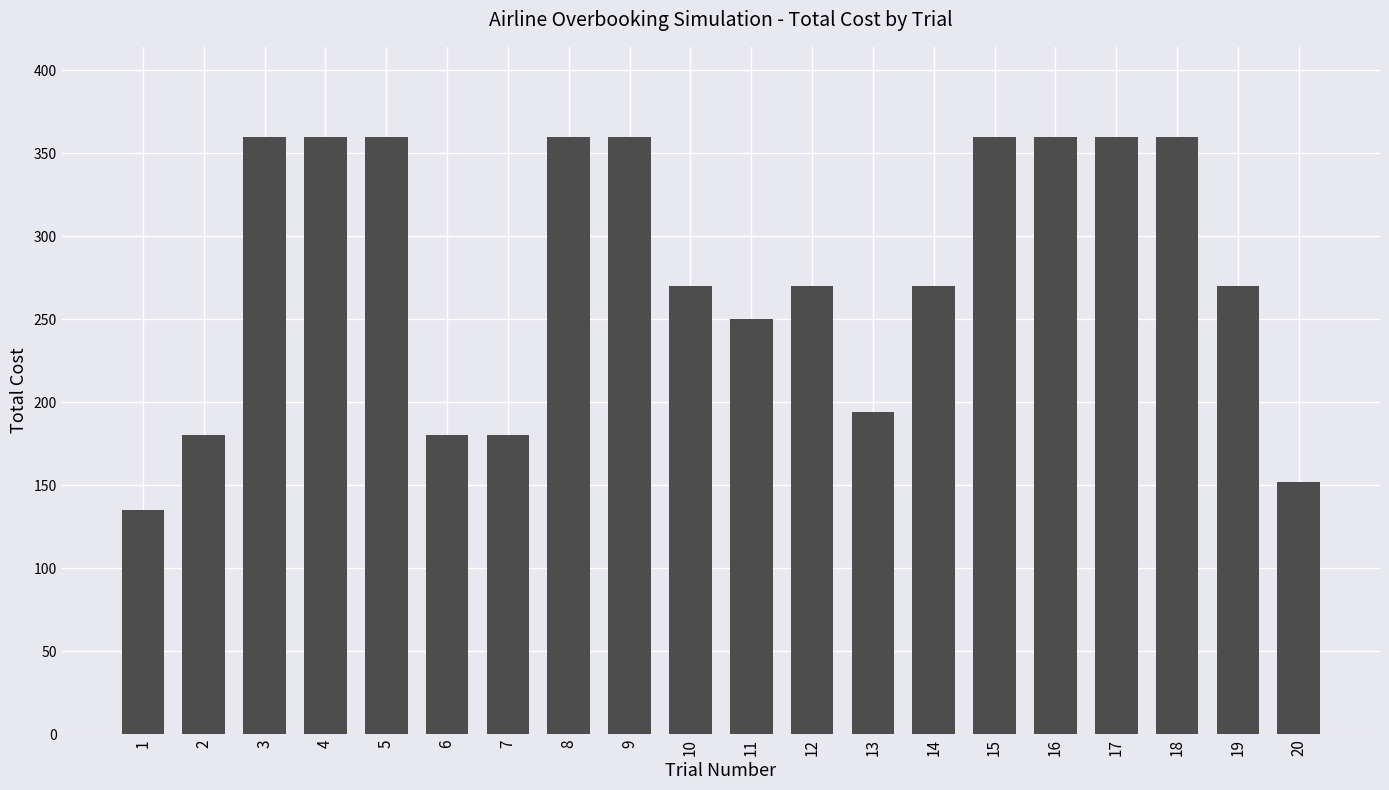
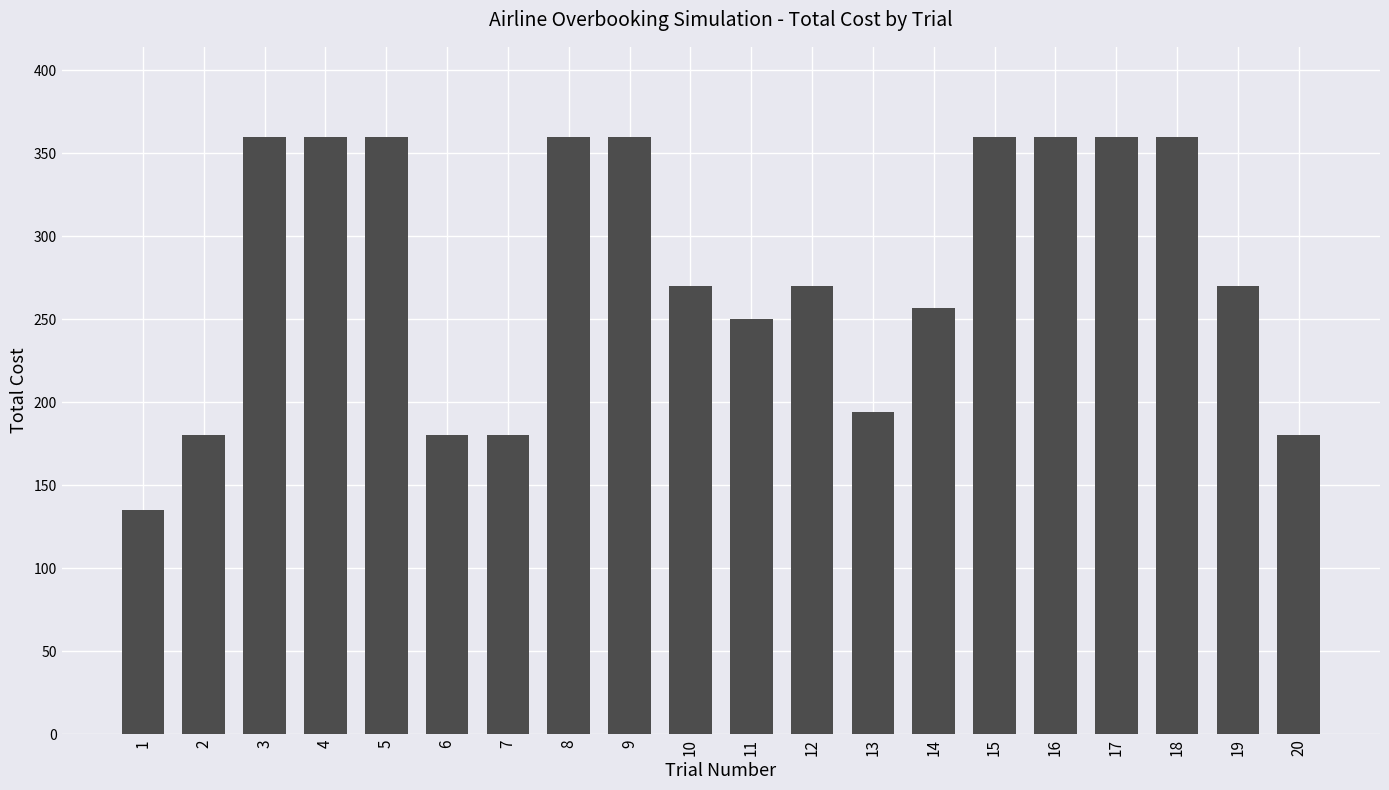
  {
    "1": 135,
    "2": 180,
    "3": 360,
    "4": 360,
    "5": 360,
    "6": 180,
    "7": 180,
    "8": 360,
    "9": 360,
    "10": 270,
    "11": 250,
    "12": 270,
    "13": 194,
-   "14": 270,
+   "14": 257,
    "15": 360,
    "16": 360,
    "17": 360,
    "18": 360,
    "19": 270,
-   "20": 152
+   "20": 180
  }
